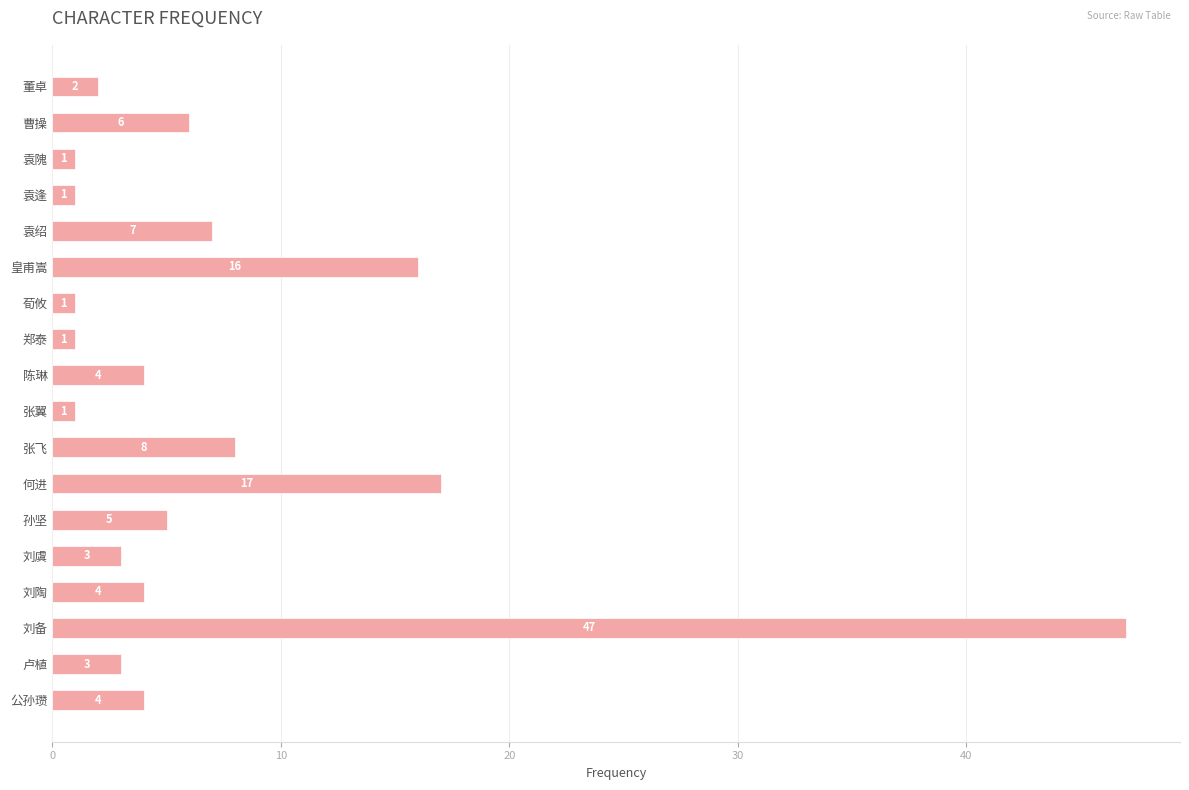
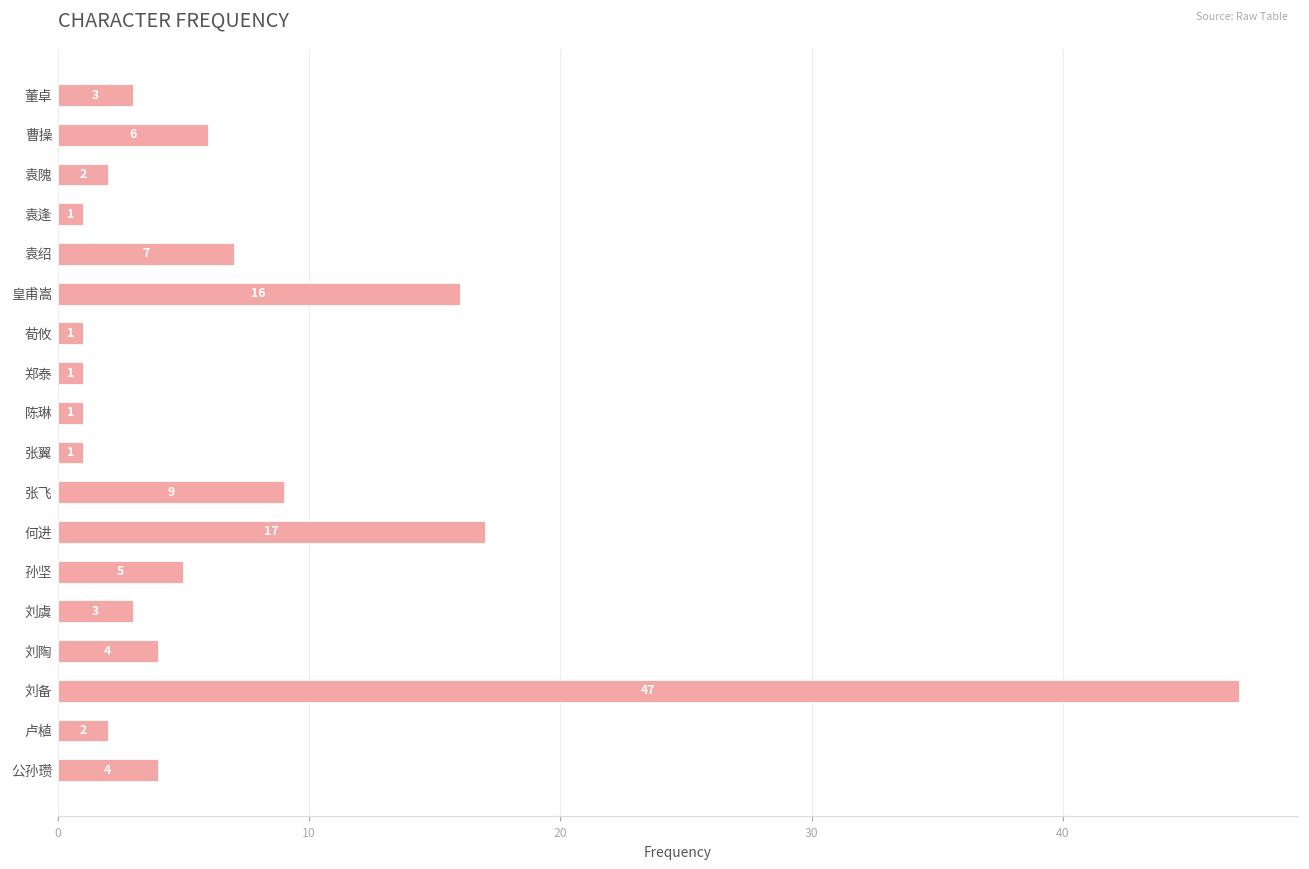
  {
-   "董卓": 2,
+   "董卓": 3,
    "曹操": 6,
-   "袁隗": 1,
+   "袁隗": 2,
    "袁逢": 1,
    "袁绍": 7,
    "皇甫嵩": 16,
    "荀攸": 1,
    "郑泰": 1,
-   "陈琳": 4,
+   "陈琳": 1,
    "张翼": 1,
-   "张飞": 8,
+   "张飞": 9,
    "何进": 17,
    "孙坚": 5,
    "刘虞": 3,
    "刘陶": 4,
    "刘备": 47,
-   "卢植": 3,
+   "卢植": 2,
    "公孙瓒": 4
  }
